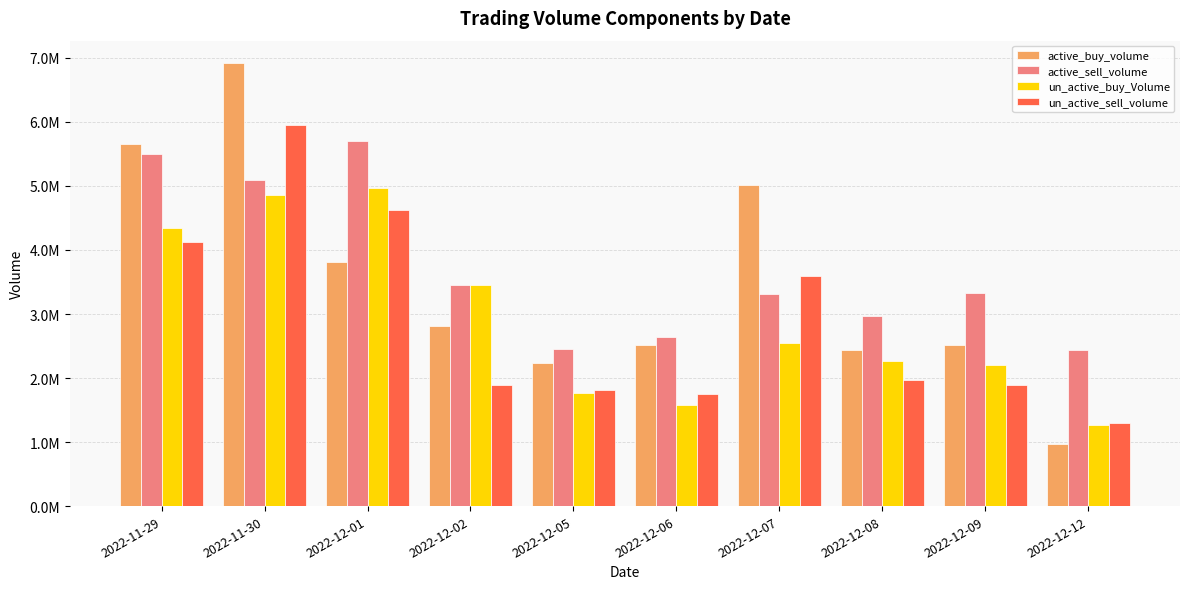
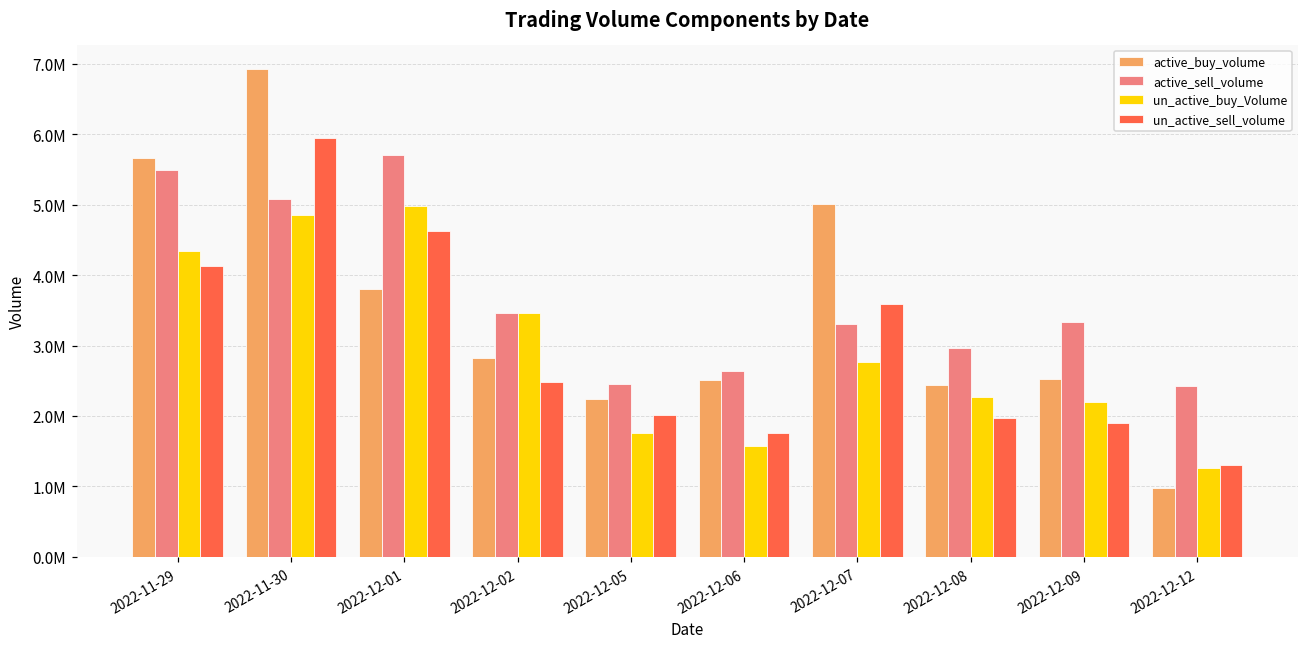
  {
    "un_active_buy_Volume": {
      "2022-11-29": 4300000,
      "2022-11-30": 4900000,
      "2022-12-01": 5000000,
      "2022-12-02": 3500000,
      "2022-12-05": 1800000,
      "2022-12-06": 1600000,
-     "2022-12-07": 2500000,
+     "2022-12-07": 2800000,
      "2022-12-08": 2300000,
      "2022-12-09": 2200000,
      "2022-12-12": 1300000
    },
    "un_active_sell_volume": {
      "2022-11-29": 4100000,
      "2022-11-30": 5900000,
      "2022-12-01": 4600000,
-     "2022-12-02": 1900000,
-     "2022-12-05": 1800000,
+     "2022-12-02": 2500000,
+     "2022-12-05": 2000000,
      "2022-12-06": 1800000,
      "2022-12-07": 3600000,
      "2022-12-08": 2000000,
      "2022-12-09": 1900000,
      "2022-12-12": 1300000
    }
  }
